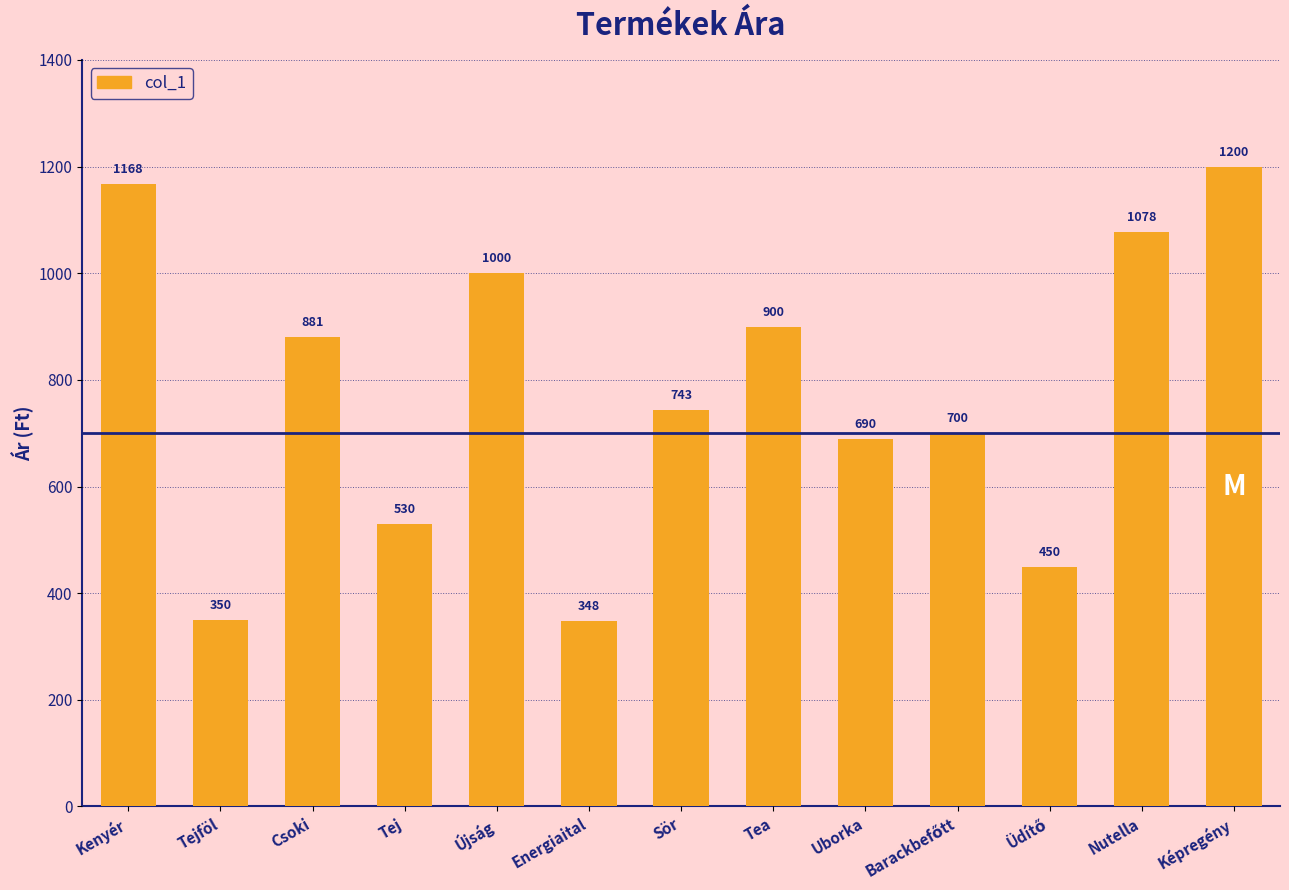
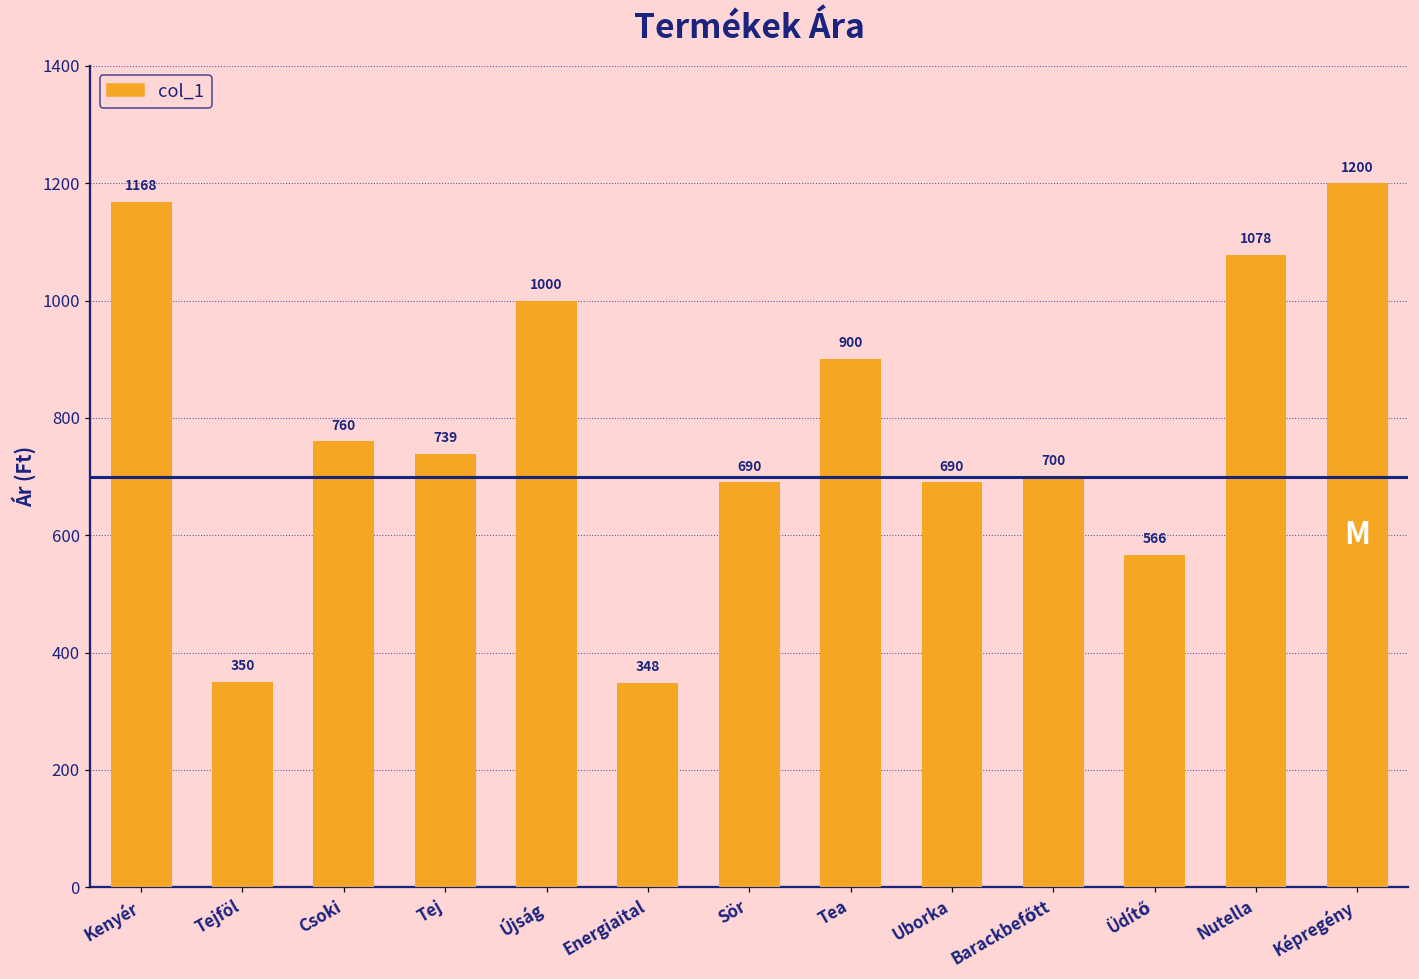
  {
    "Kenyér": 1168,
    "Tejföl": 350,
-   "Csoki": 881,
-   "Tej": 530,
+   "Csoki": 760,
+   "Tej": 739,
    "Újság": 1000,
    "Energiaital": 348,
-   "Sör": 743,
+   "Sör": 690,
    "Tea": 900,
    "Uborka": 690,
    "Barackbefőtt": 700,
-   "Üdítő": 450,
+   "Üdítő": 566,
    "Nutella": 1078,
    "Képregény": 1200
  }
